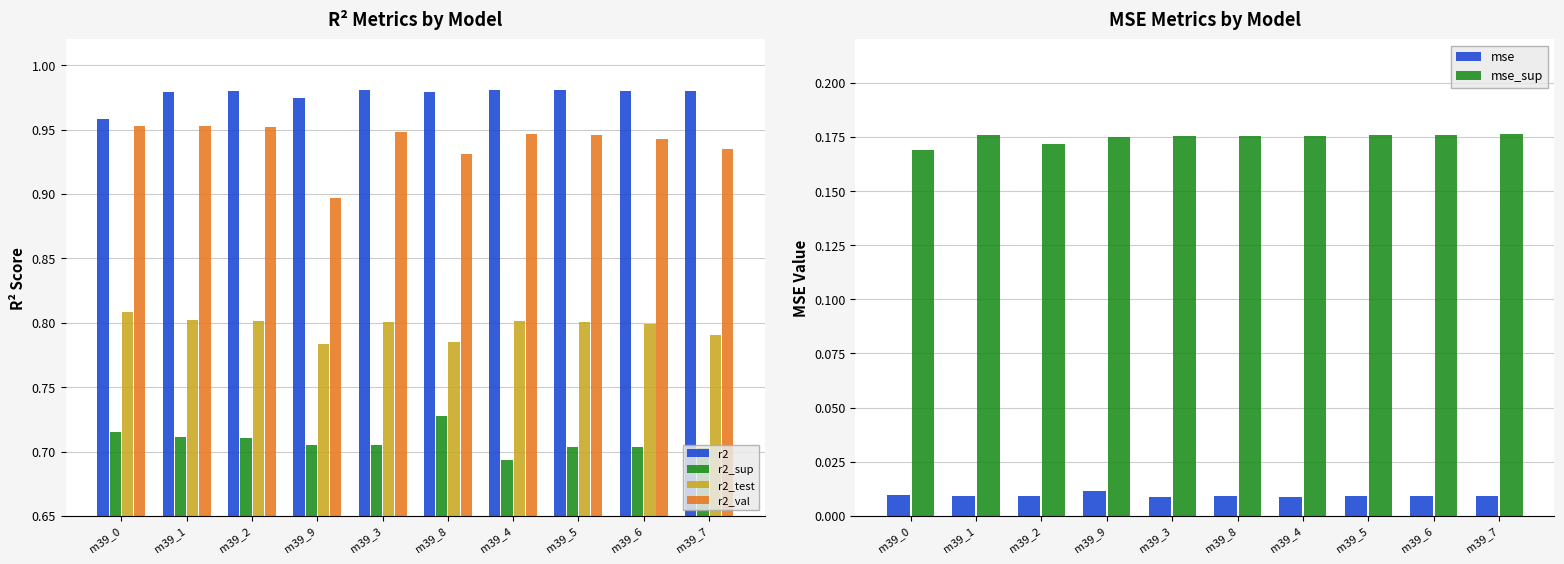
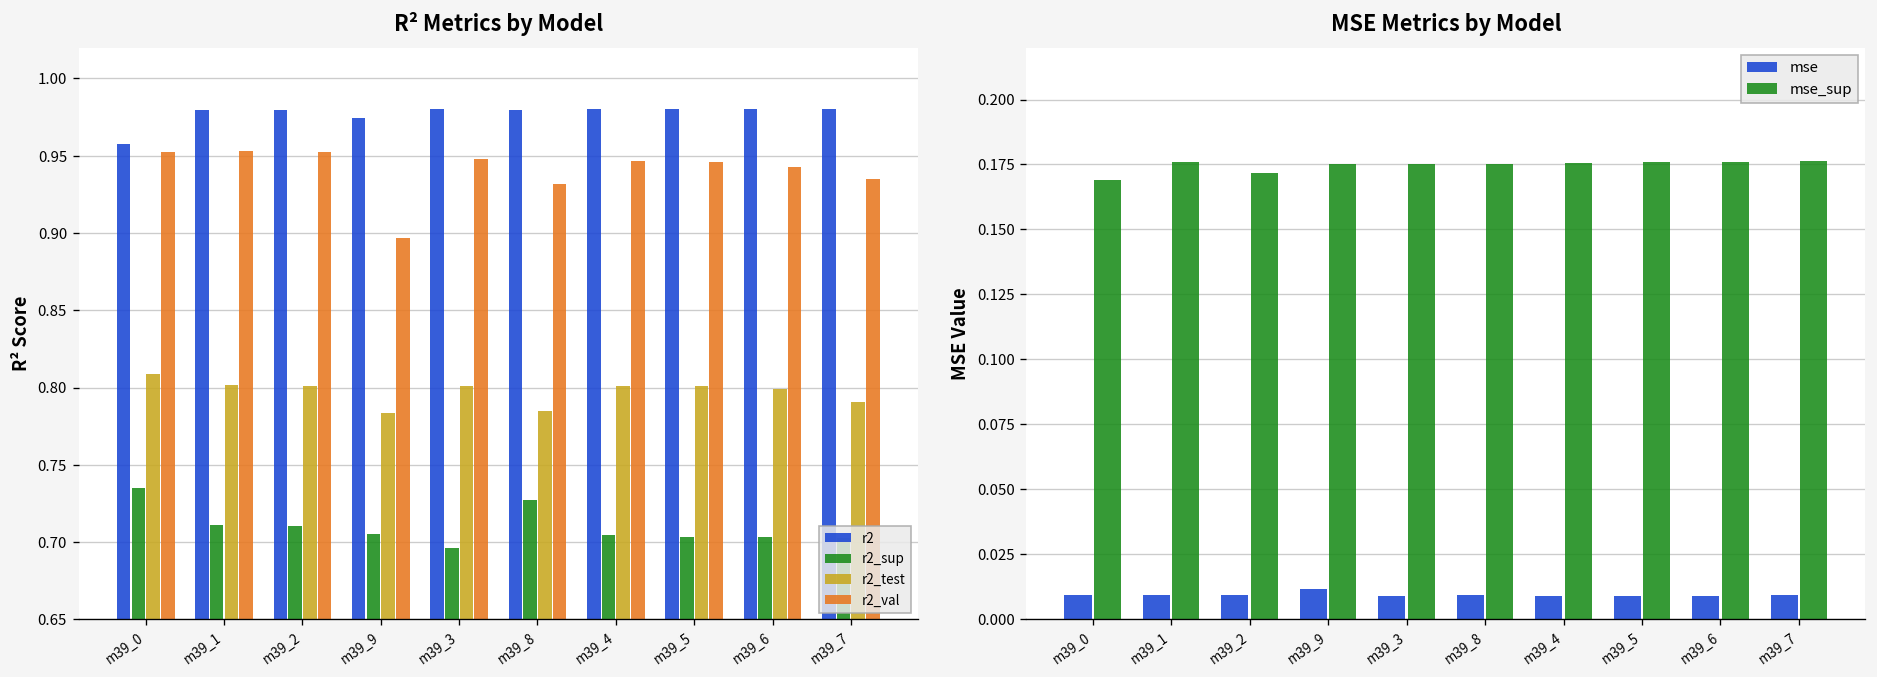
  {
    "R² Metrics by Model": {
      "r2": {
        "m39_0": 0.958,
        "m39_1": 0.979,
        "m39_2": 0.980,
        "m39_9": 0.974,
        "m39_3": 0.981,
        "m39_8": 0.979,
        "m39_4": 0.980,
        "m39_5": 0.980,
        "m39_6": 0.980,
        "m39_7": 0.980
      },
      "r2_sup": {
-       "m39_0": 0.716,
+       "m39_0": 0.735,
        "m39_1": 0.711,
        "m39_2": 0.710,
        "m39_9": 0.705,
-       "m39_3": 0.705,
+       "m39_3": 0.696,
        "m39_8": 0.727,
-       "m39_4": 0.693,
+       "m39_4": 0.704,
        "m39_5": 0.704,
        "m39_6": 0.703
      }
    },
    "MSE Metrics by Model": {
      "mse": {
        "m39_0": 0.010,
        "m39_1": 0.009,
        "m39_2": 0.009,
        "m39_9": 0.012,
        "m39_3": 0.009,
        "m39_8": 0.009,
        "m39_4": 0.009,
        "m39_5": 0.009,
        "m39_6": 0.009,
        "m39_7": 0.009
      },
      "mse_sup": {
        "m39_0": 0.169,
        "m39_1": 0.176,
        "m39_2": 0.172,
        "m39_9": 0.175,
        "m39_3": 0.175,
        "m39_8": 0.175,
        "m39_4": 0.175,
        "m39_5": 0.176,
        "m39_6": 0.176,
        "m39_7": 0.177
      }
    }
  }
